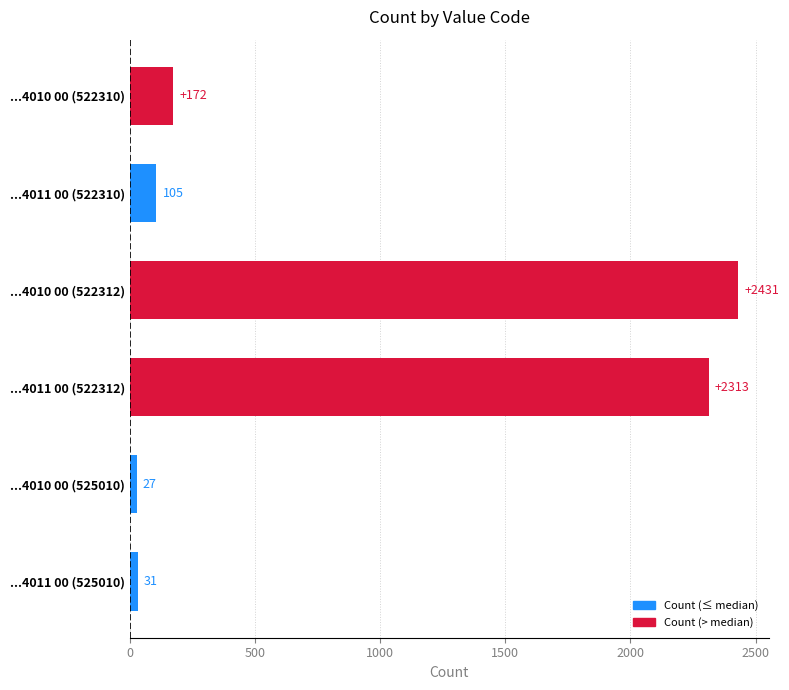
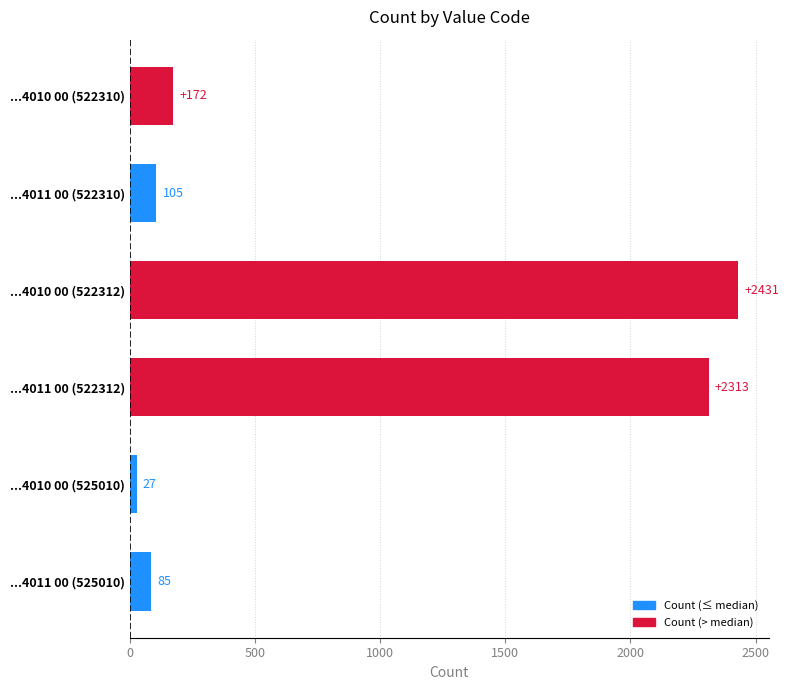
  {
    "...4010 00 (522310)": "+172",
    "...4011 00 (522310)": "105",
    "...4010 00 (522312)": "+2431",
    "...4011 00 (522312)": "+2313",
    "...4010 00 (525010)": "27",
-   "...4011 00 (525010)": "31"
+   "...4011 00 (525010)": "85"
  }
